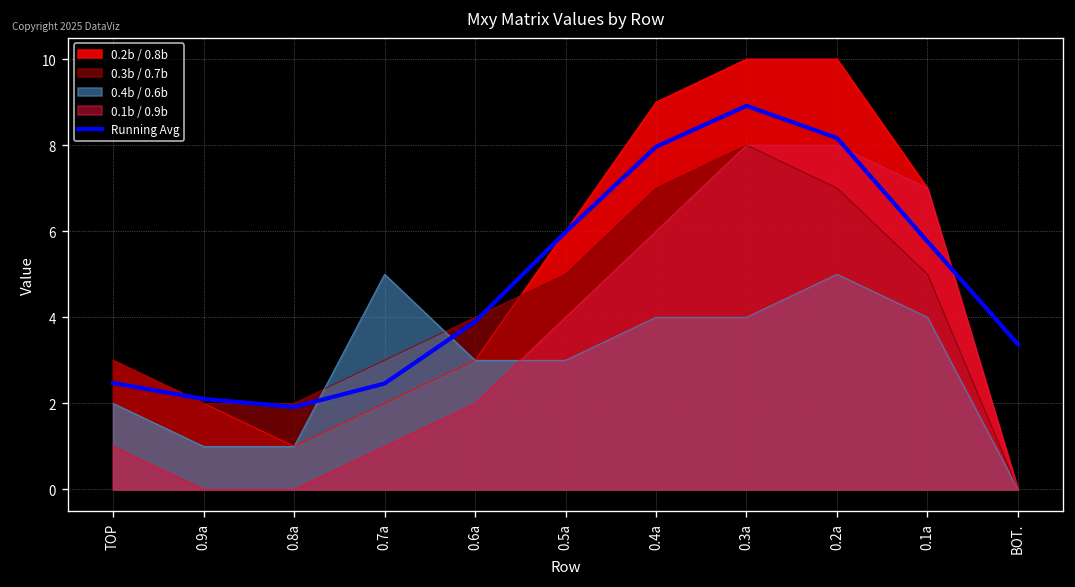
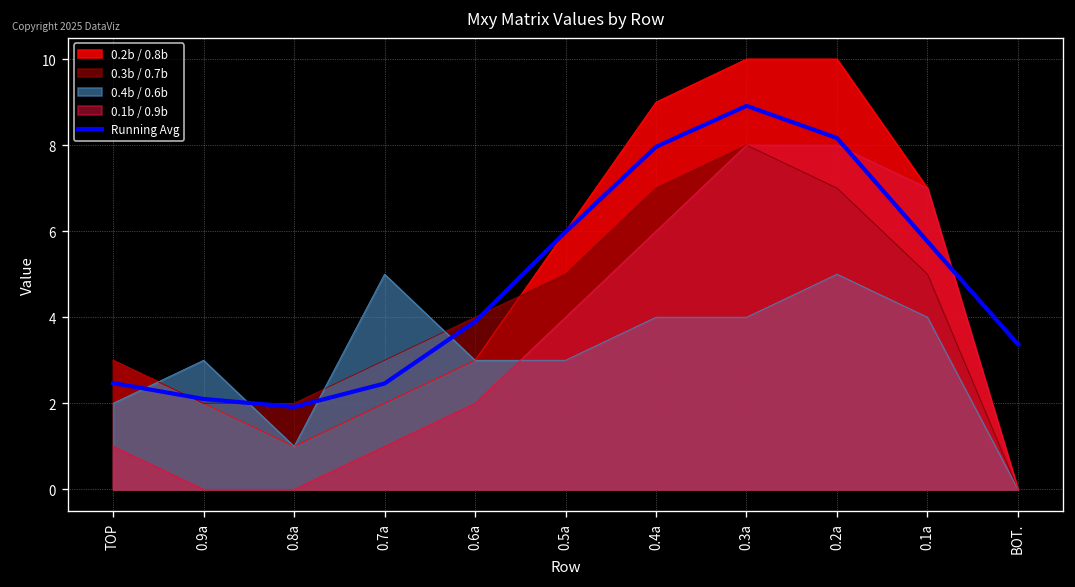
  {
    "0.2b / 0.8b": {
      "0.7a": 2,
      "0.4a": 9,
      "0.3a": 10,
      "0.2a": 10
    },
    "0.4b / 0.6b": {
      "TOP": 2,
-     "0.9a": 1,
+     "0.9a": 3,
      "0.7a": 5,
      "0.5a": 3,
      "0.4a": 4,
      "0.3a": 4,
      "0.2a": 5,
      "0.1a": 4
    },
    "Running Avg": {
      "TOP": 2.5,
      "0.9a": 2.1,
      "0.8a": 1.9,
      "0.7a": 2.5,
      "0.6a": 3.9,
      "0.4a": 8,
      "0.3a": 8.9,
      "0.2a": 8.2,
      "0.1a": 5.8,
      "BOT.": 3.4
    }
  }
